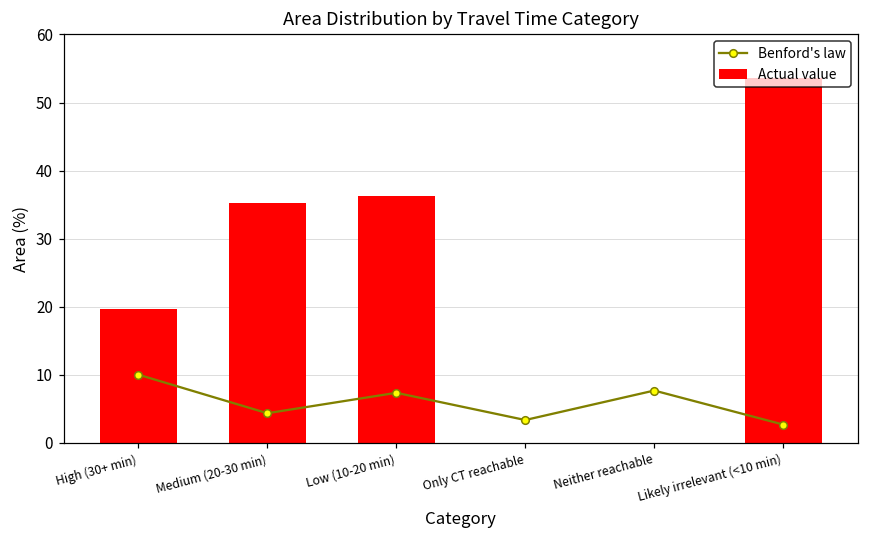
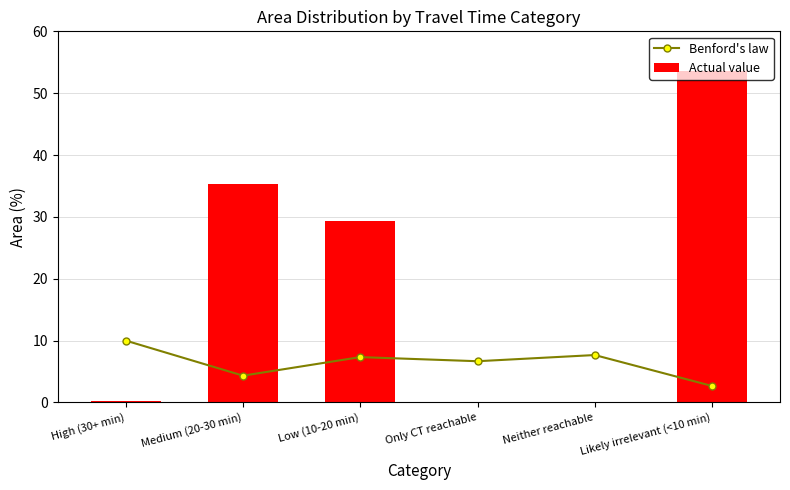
  {
    "Actual value": {
-     "High (30+ min)": 20,
+     "High (30+ min)": 0,
      "Medium (20-30 min)": 35,
-     "Low (10-20 min)": 36,
+     "Low (10-20 min)": 29,
      "Only CT reachable": 0,
      "Neither reachable": 0
    },
    "Benford's law": {
      "High (30+ min)": 10,
      "Medium (20-30 min)": 4,
      "Low (10-20 min)": 7,
-     "Only CT reachable": 3,
+     "Only CT reachable": 7,
      "Neither reachable": 8,
      "Likely irrelevant (<10 min)": 3
    }
  }
